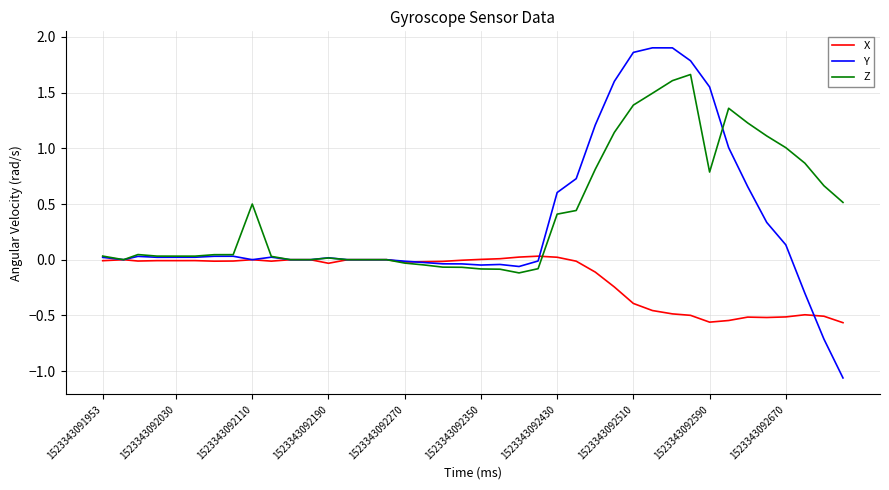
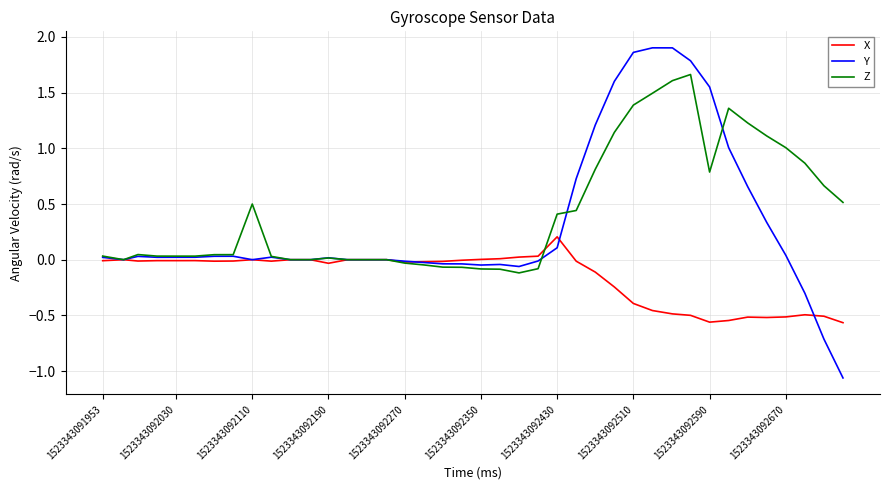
  {
    "X": {
      "1523343091953": -0.01,
      "1523343092030": -0.01,
      "1523343092190": -0.03,
      "1523343092350": 0.00,
-     "1523343092430": 0.02,
+     "1523343092430": 0.21,
      "1523343092510": -0.39,
      "1523343092590": -0.56,
      "1523343092670": -0.51
    },
    "Y": {
      "1523343092350": -0.05,
-     "1523343092430": 0.60,
+     "1523343092430": 0.11,
      "1523343092510": 1.86,
      "1523343092590": 1.55,
-     "1523343092670": 0.13
+     "1523343092670": 0.04
    },
    "Z": {
      "1523343092110": 0.50,
      "1523343092350": -0.08,
      "1523343092430": 0.41,
      "1523343092510": 1.39,
      "1523343092590": 0.79,
      "1523343092670": 1.01
    }
  }
